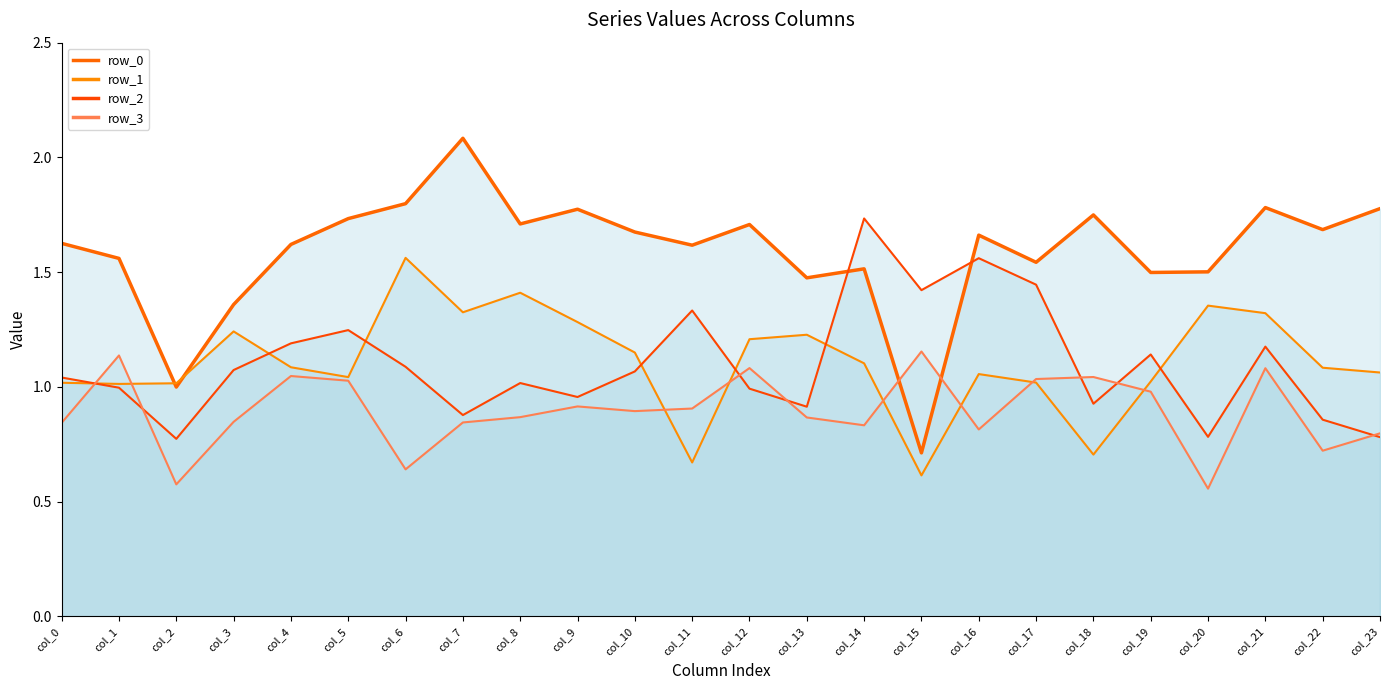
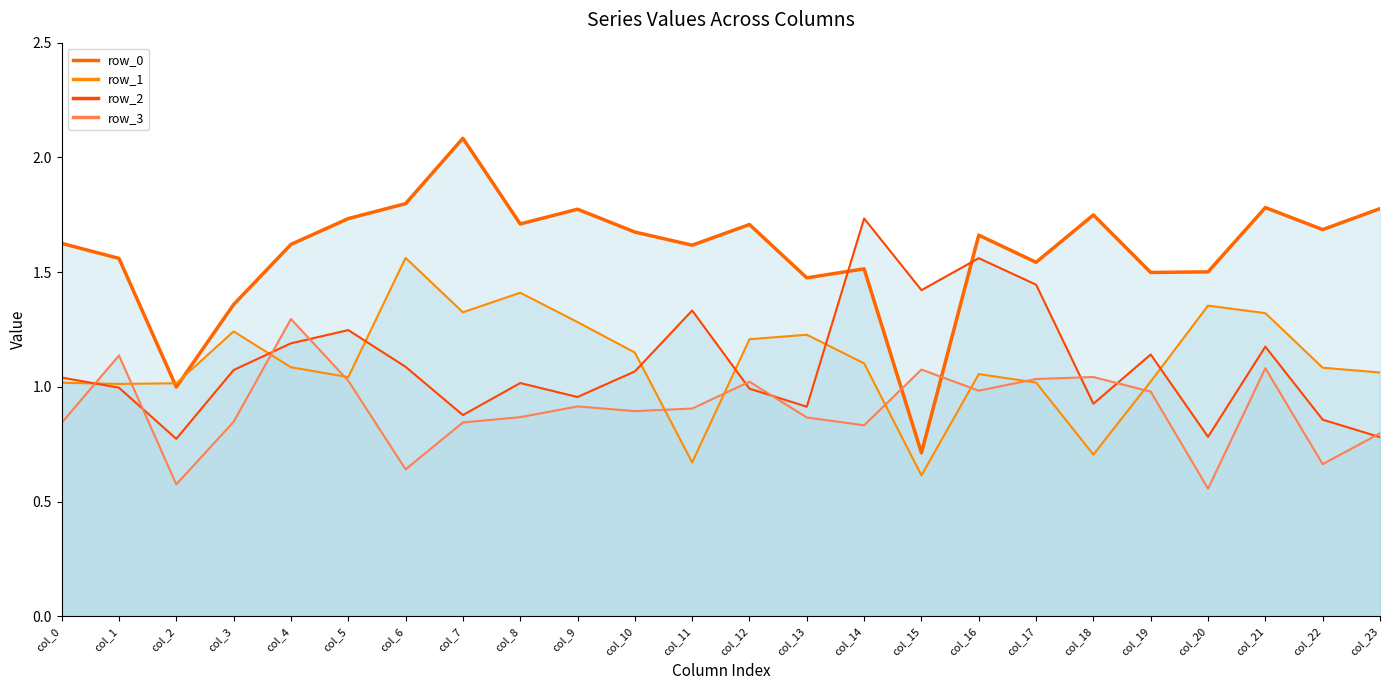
  {
    "row_3": {
      "col_0": 0.84,
      "col_1": 1.14,
      "col_2": 0.58,
      "col_3": 0.85,
-     "col_4": 1.05,
+     "col_4": 1.30,
      "col_5": 1.03,
      "col_6": 0.64,
      "col_7": 0.84,
      "col_8": 0.87,
      "col_9": 0.91,
      "col_10": 0.89,
      "col_11": 0.91,
-     "col_12": 1.08,
+     "col_12": 1.02,
      "col_13": 0.87,
      "col_14": 0.83,
-     "col_15": 1.15,
-     "col_16": 0.81,
+     "col_15": 1.08,
+     "col_16": 0.98,
      "col_17": 1.03,
      "col_18": 1.04,
      "col_19": 0.98,
      "col_20": 0.56,
      "col_21": 1.08,
-     "col_22": 0.72,
+     "col_22": 0.66,
      "col_23": 0.80
    }
  }
